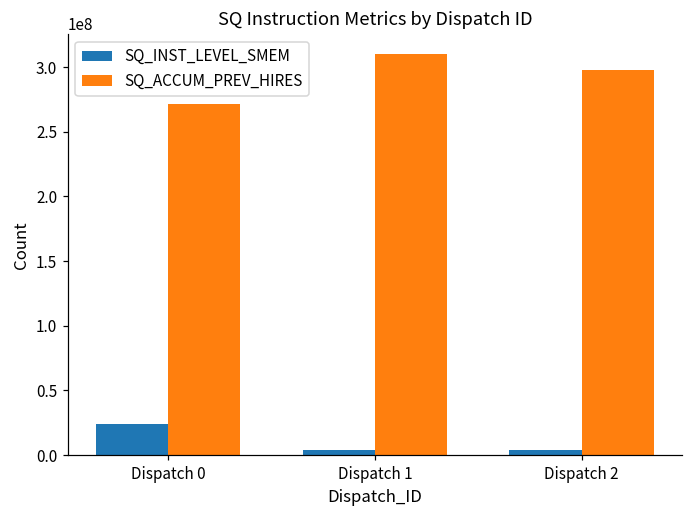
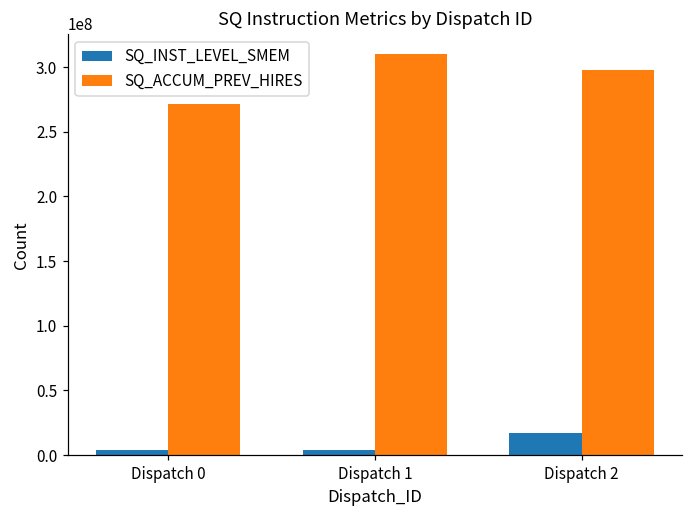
  {
    "SQ_INST_LEVEL_SMEM": {
-     "Dispatch 0": 24000000,
+     "Dispatch 0": 4000000,
      "Dispatch 1": 4000000,
-     "Dispatch 2": 4000000
+     "Dispatch 2": 17000000
    },
    "SQ_ACCUM_PREV_HIRES": {
      "Dispatch 0": 272000000,
      "Dispatch 1": 310000000,
      "Dispatch 2": 297000000
    }
  }
